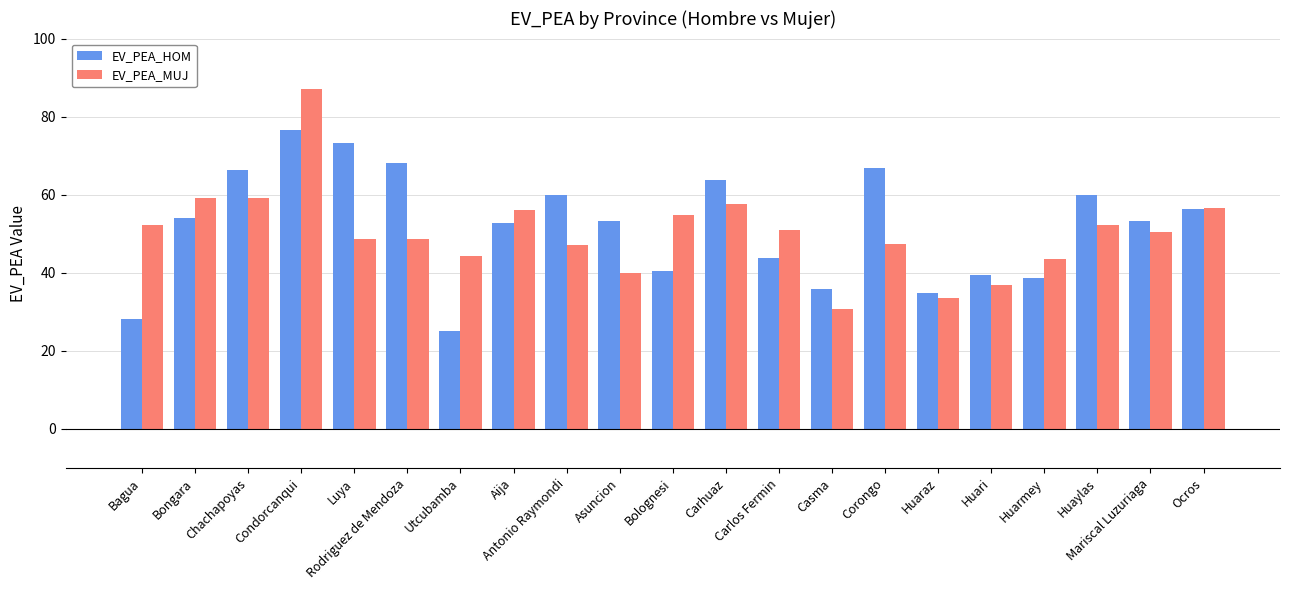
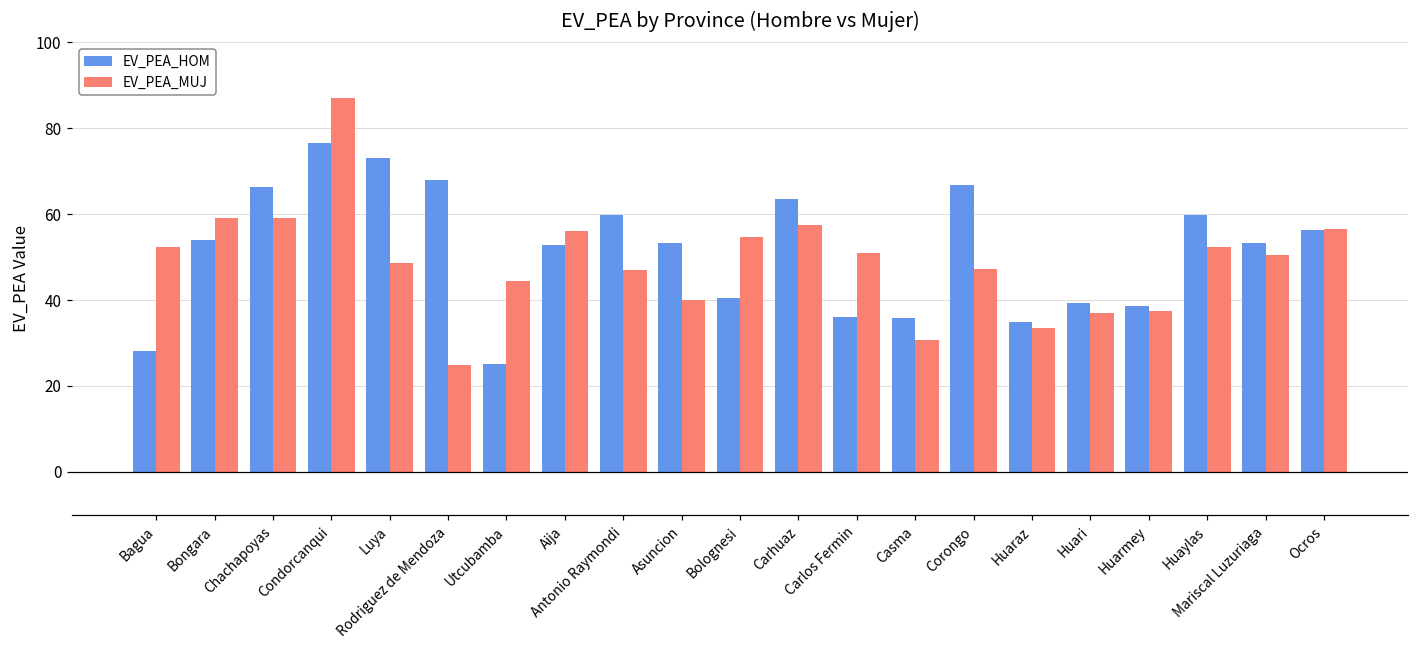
  {
    "EV_PEA_HOM": {
      "Bagua": 28,
      "Bongara": 54,
      "Chachapoyas": 66,
      "Condorcanqui": 77,
      "Luya": 73,
      "Rodriguez de Mendoza": 68,
      "Utcubamba": 25,
      "Aija": 53,
      "Antonio Raymondi": 60,
      "Asuncion": 53,
      "Bolognesi": 40,
      "Carhuaz": 64,
-     "Carlos Fermin": 44,
+     "Carlos Fermin": 36,
      "Casma": 36,
      "Corongo": 67,
      "Huaraz": 35,
      "Huari": 39,
      "Huarmey": 39,
      "Huaylas": 60,
      "Mariscal Luzuriaga": 53,
      "Ocros": 56
    },
    "EV_PEA_MUJ": {
      "Bagua": 52,
      "Bongara": 59,
      "Chachapoyas": 59,
      "Condorcanqui": 87,
      "Luya": 49,
-     "Rodriguez de Mendoza": 49,
+     "Rodriguez de Mendoza": 25,
      "Utcubamba": 44,
      "Aija": 56,
      "Antonio Raymondi": 47,
      "Asuncion": 40,
      "Bolognesi": 55,
      "Carhuaz": 58,
      "Carlos Fermin": 51,
      "Casma": 31,
      "Corongo": 47,
      "Huaraz": 33,
      "Huari": 37,
-     "Huarmey": 43,
+     "Huarmey": 37,
      "Huaylas": 52,
      "Mariscal Luzuriaga": 51,
      "Ocros": 57
    }
  }
